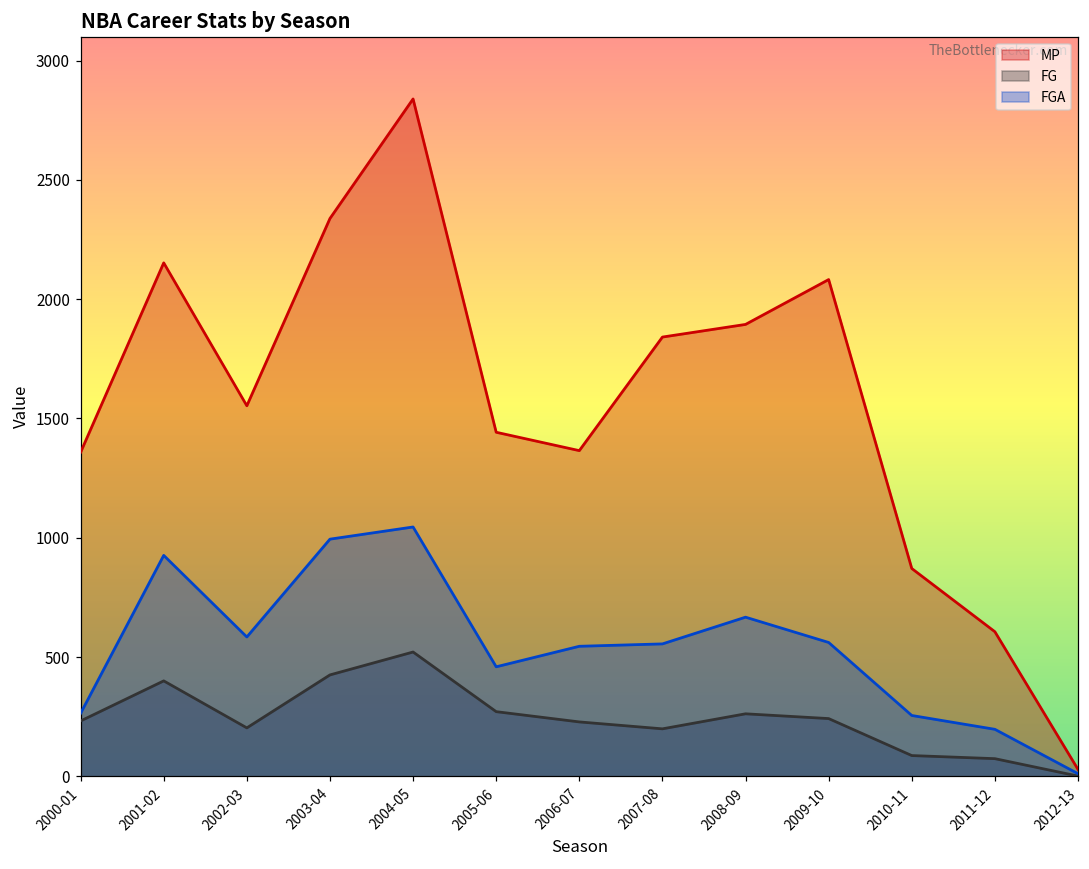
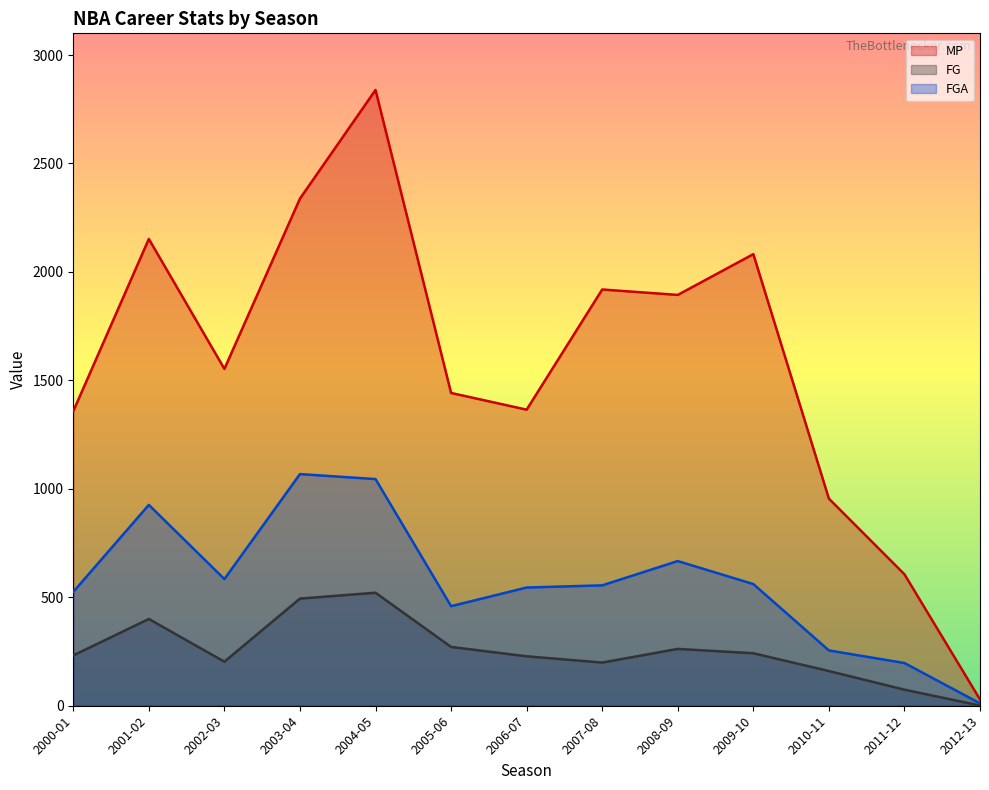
  {
    "MP": {
      "2000-01": 1360,
      "2001-02": 2150,
      "2002-03": 1550,
      "2003-04": 2340,
      "2004-05": 2840,
      "2005-06": 1440,
      "2006-07": 1370,
-     "2007-08": 1840,
+     "2007-08": 1920,
      "2008-09": 1890,
      "2009-10": 2080,
-     "2010-11": 870,
+     "2010-11": 960,
      "2011-12": 610,
      "2012-13": 30
    },
    "FG": {
      "2000-01": 230,
      "2001-02": 400,
      "2002-03": 200,
-     "2003-04": 430,
+     "2003-04": 490,
      "2004-05": 520,
      "2005-06": 270,
      "2006-07": 230,
      "2007-08": 200,
      "2008-09": 260,
      "2009-10": 240,
-     "2010-11": 90,
+     "2010-11": 160,
      "2011-12": 70
    },
    "FGA": {
-     "2000-01": 260,
+     "2000-01": 530,
      "2001-02": 930,
      "2002-03": 580,
-     "2003-04": 990,
+     "2003-04": 1070,
      "2004-05": 1050,
      "2005-06": 460,
      "2006-07": 550,
      "2007-08": 560,
      "2008-09": 670,
      "2009-10": 560,
      "2010-11": 260,
      "2011-12": 200
    }
  }
